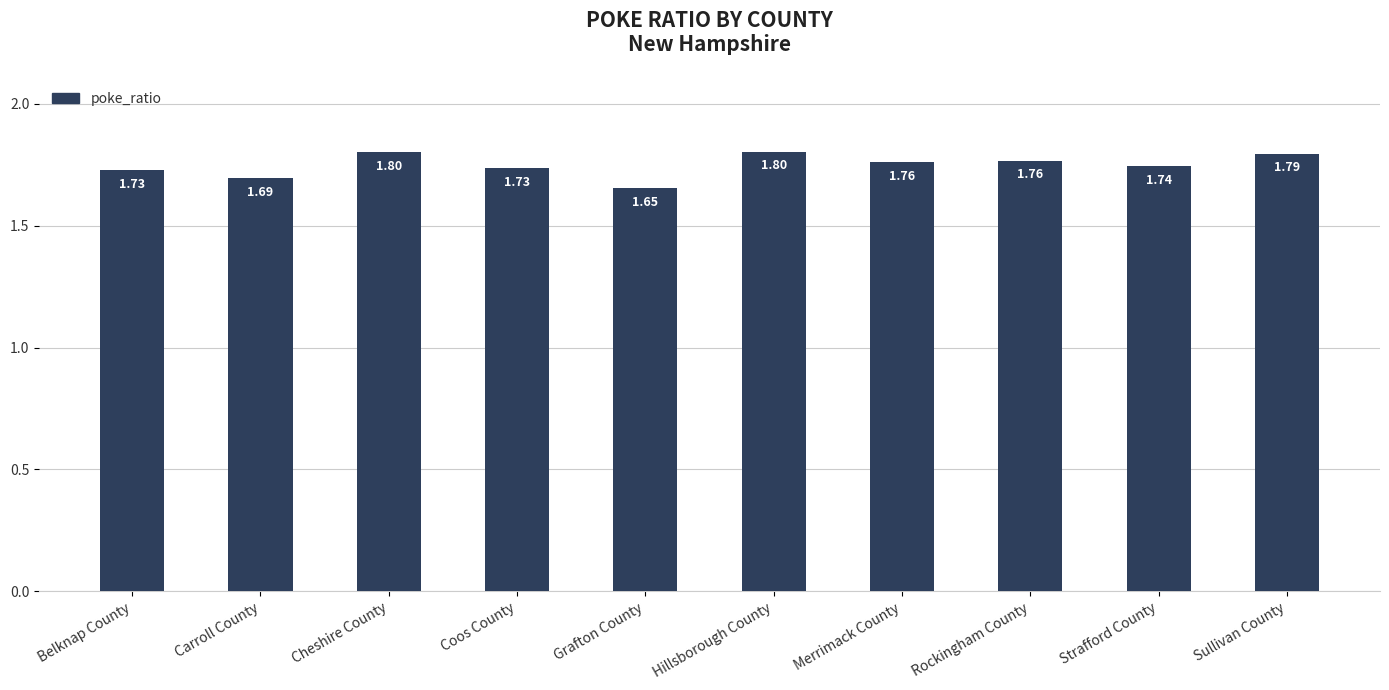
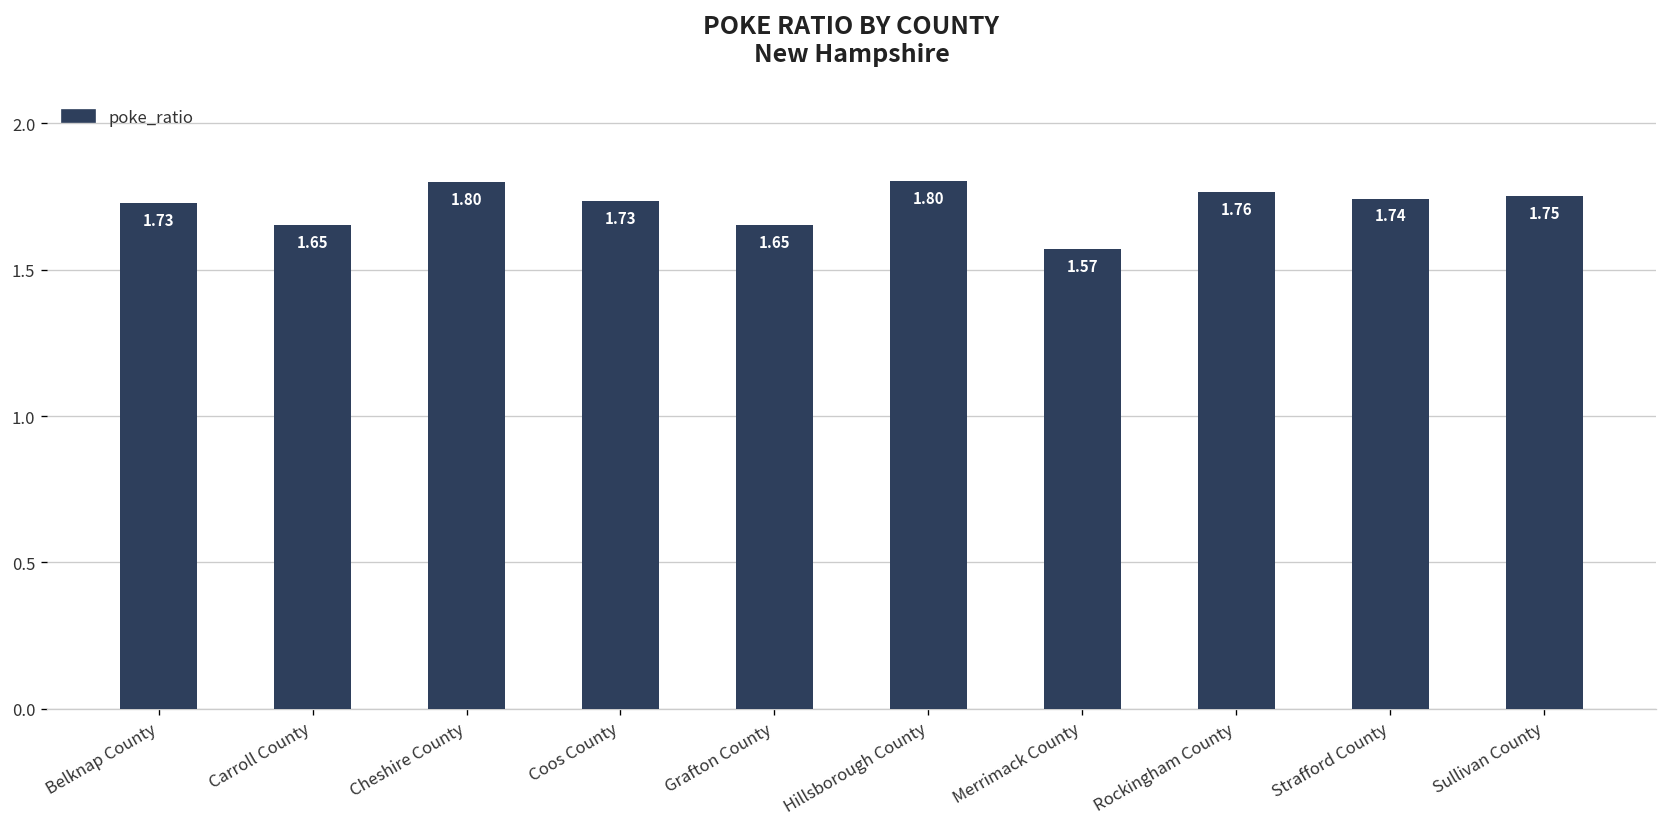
  {
    "Belknap County": 1.73,
-   "Carroll County": 1.69,
+   "Carroll County": 1.65,
    "Cheshire County": 1.80,
    "Coos County": 1.73,
    "Grafton County": 1.65,
    "Hillsborough County": 1.80,
-   "Merrimack County": 1.76,
+   "Merrimack County": 1.57,
    "Rockingham County": 1.76,
    "Strafford County": 1.74,
-   "Sullivan County": 1.79
+   "Sullivan County": 1.75
  }
